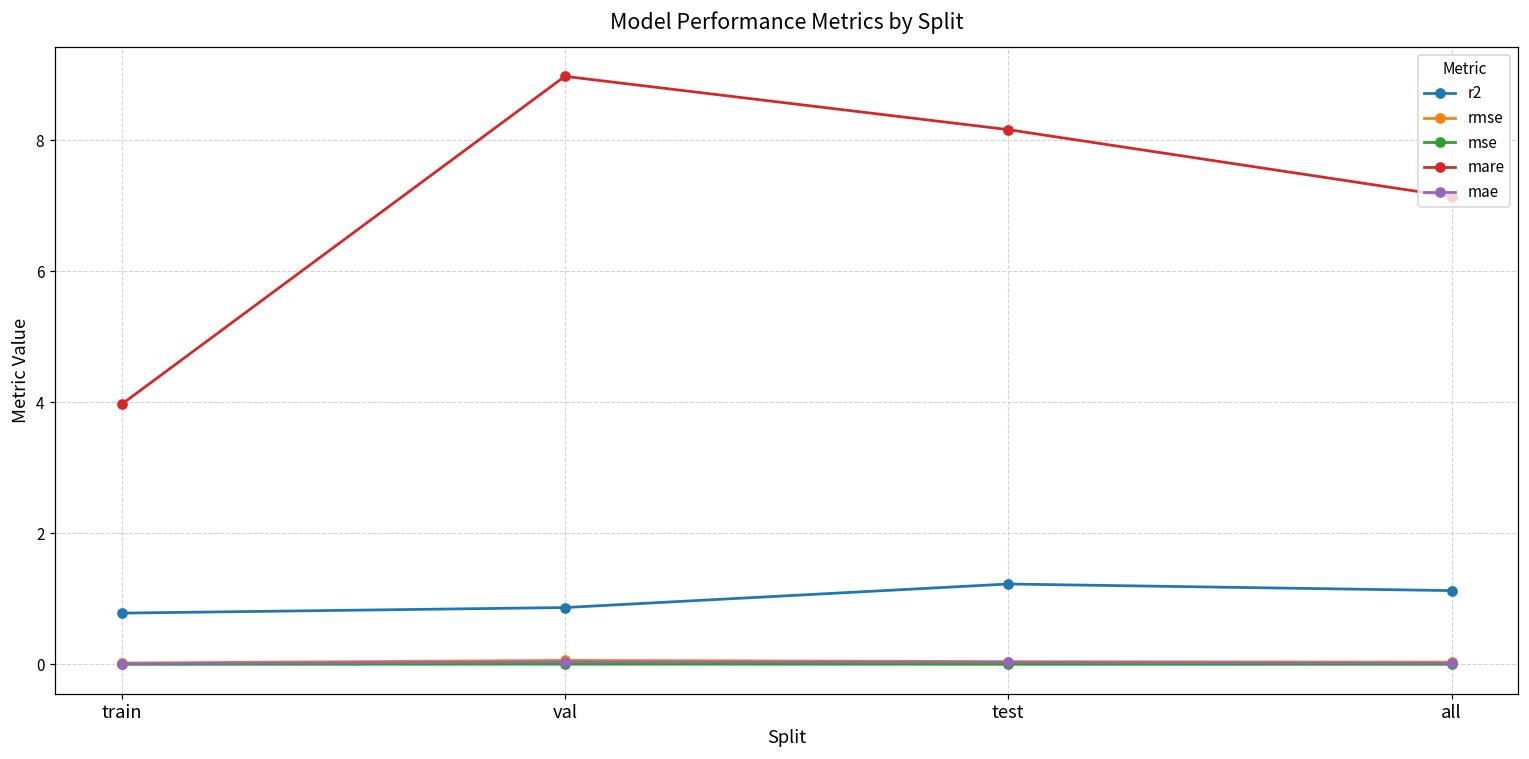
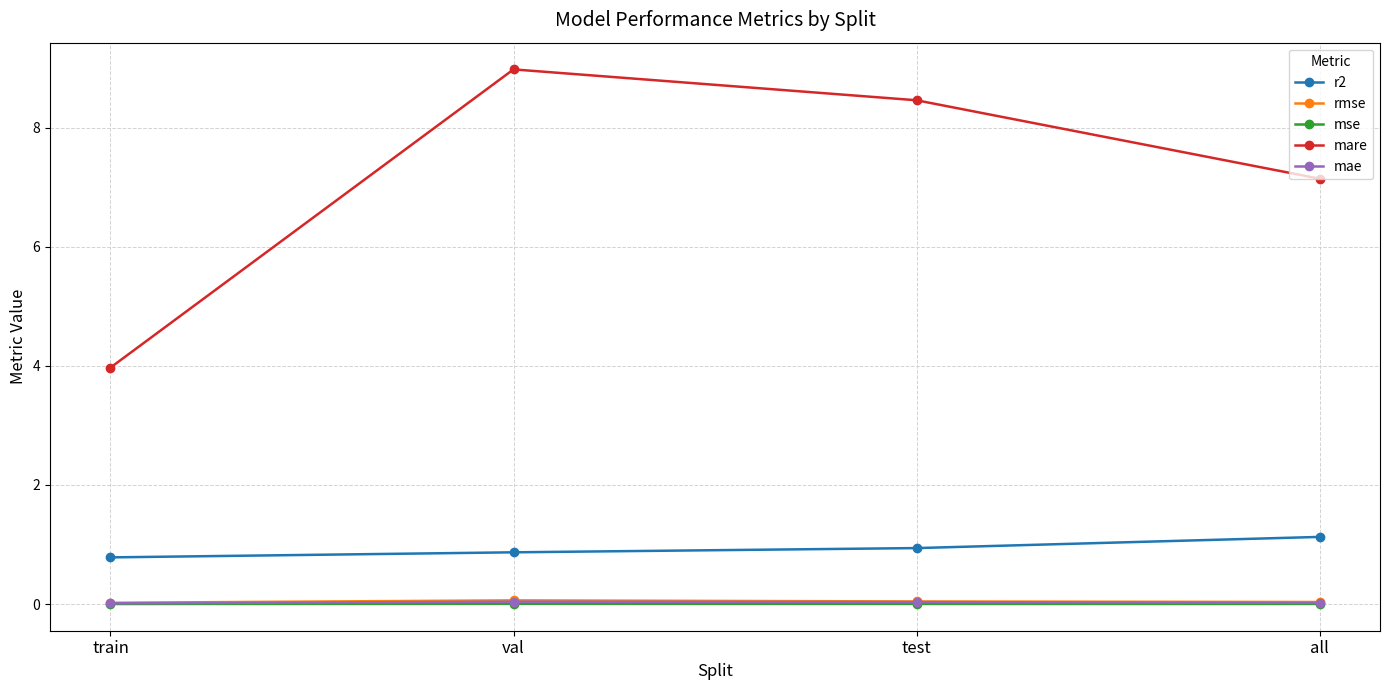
  {
    "r2": {
      "train": 0.8,
      "val": 0.9,
-     "test": 1.2,
+     "test": 0.9,
      "all": 1.1
    },
    "mare": {
      "train": 4.0,
      "val": 9.0,
-     "test": 8.2
+     "test": 8.5
    }
  }
